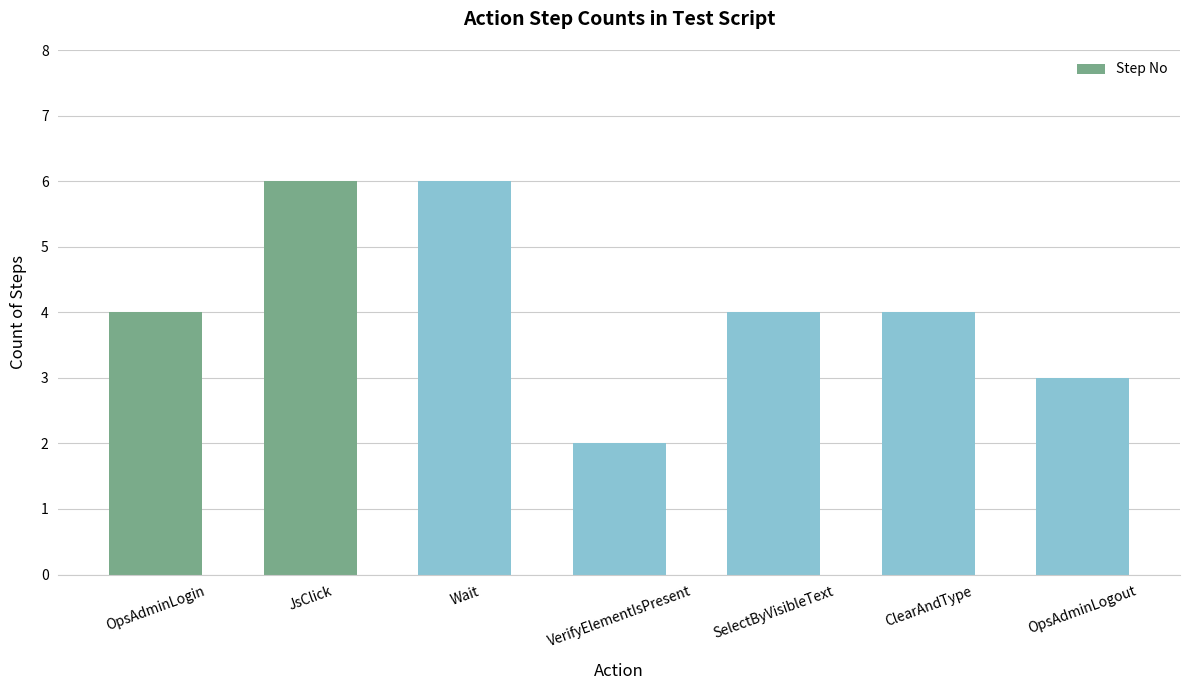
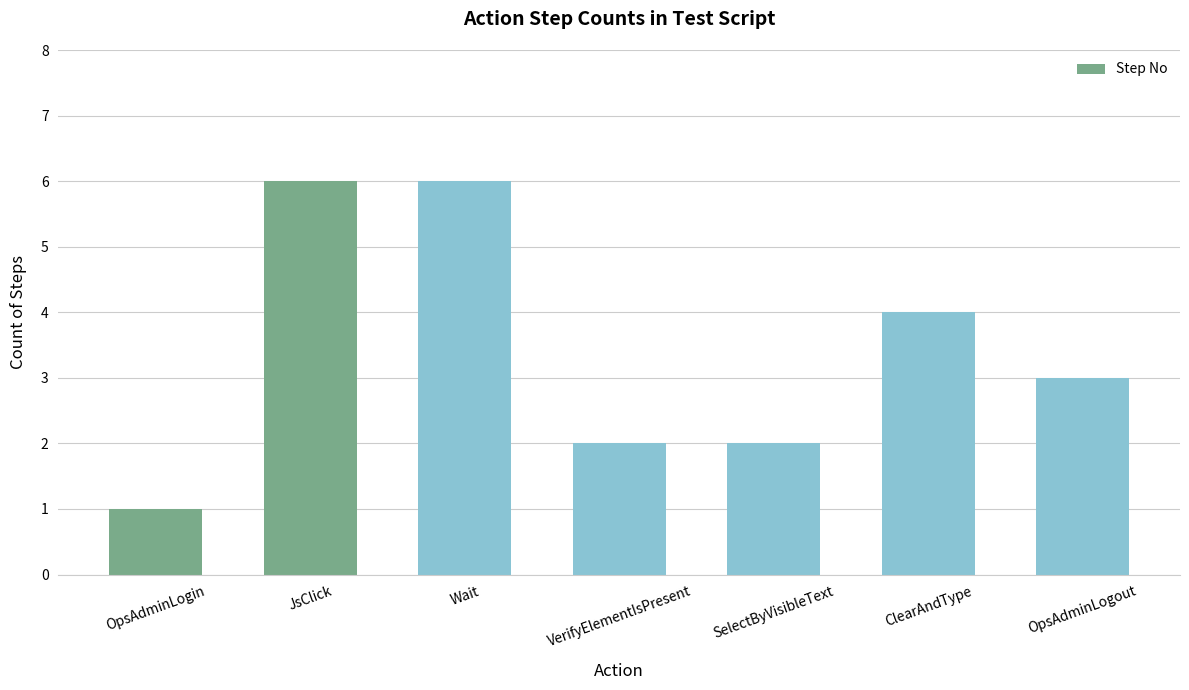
  {
-   "OpsAdminLogin": 4,
+   "OpsAdminLogin": 1,
    "JsClick": 6,
    "Wait": 6,
    "VerifyElementIsPresent": 2,
-   "SelectByVisibleText": 4,
+   "SelectByVisibleText": 2,
    "ClearAndType": 4,
    "OpsAdminLogout": 3
  }
